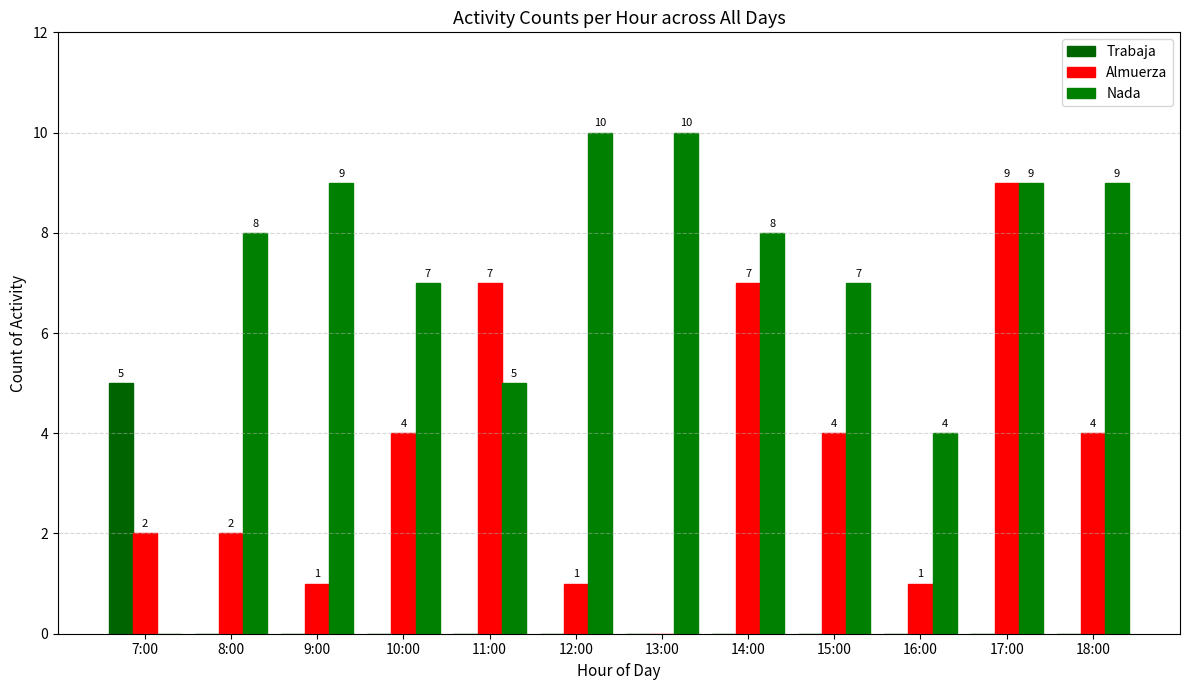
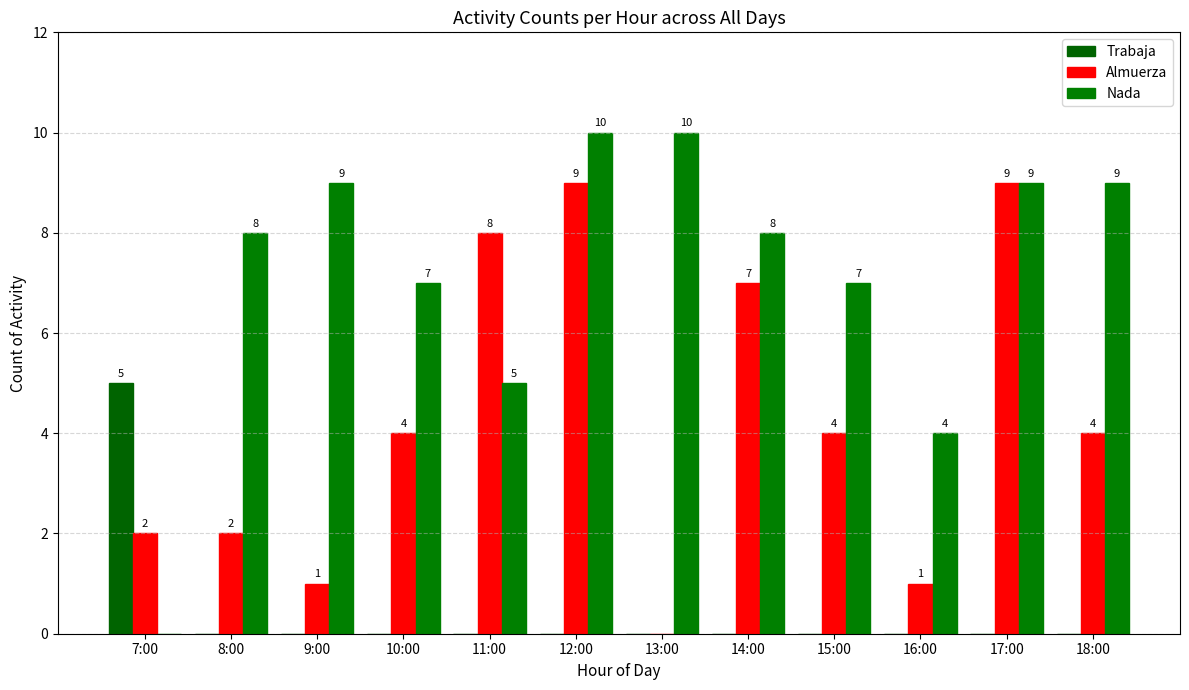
  {
    "Almuerza": {
      "7:00": 2,
      "8:00": 2,
      "9:00": 1,
      "10:00": 4,
-     "11:00": 7,
-     "12:00": 1,
+     "11:00": 8,
+     "12:00": 9,
      "14:00": 7,
      "15:00": 4,
      "16:00": 1,
      "17:00": 9,
      "18:00": 4
    }
  }
